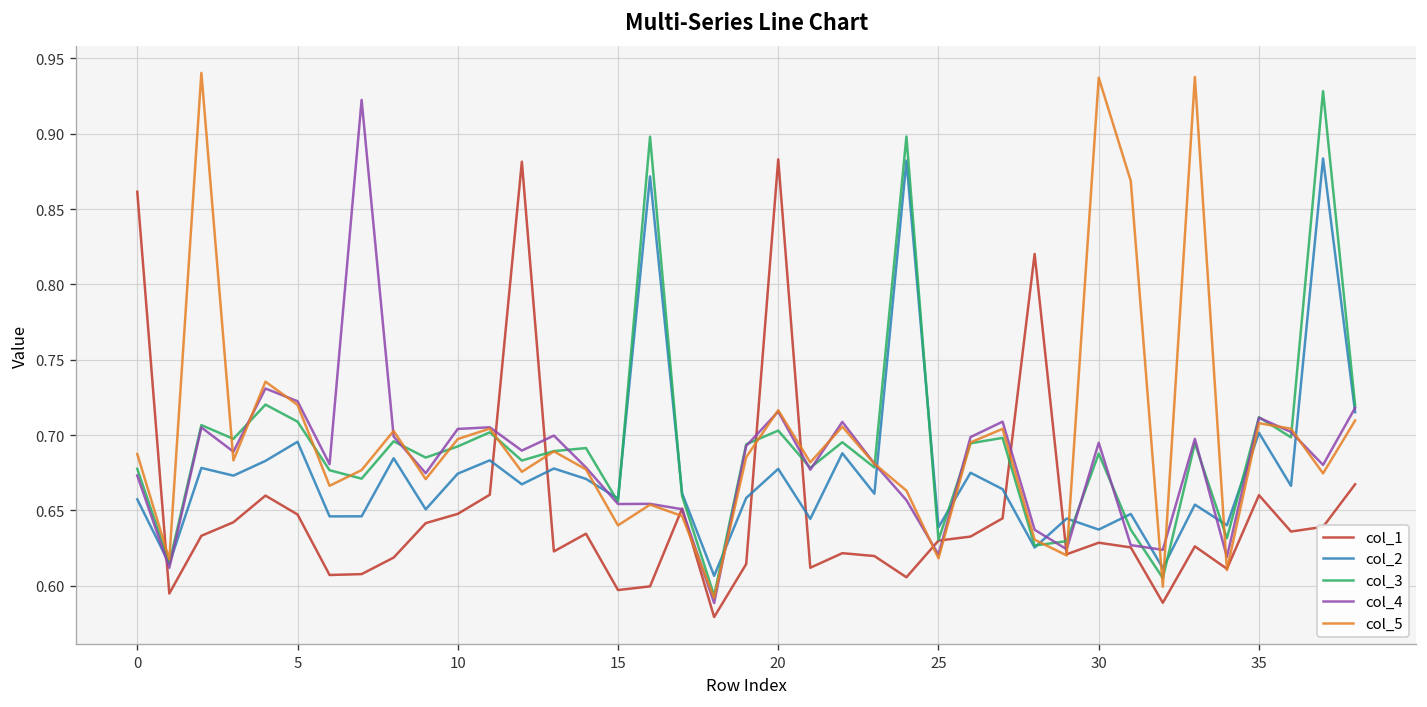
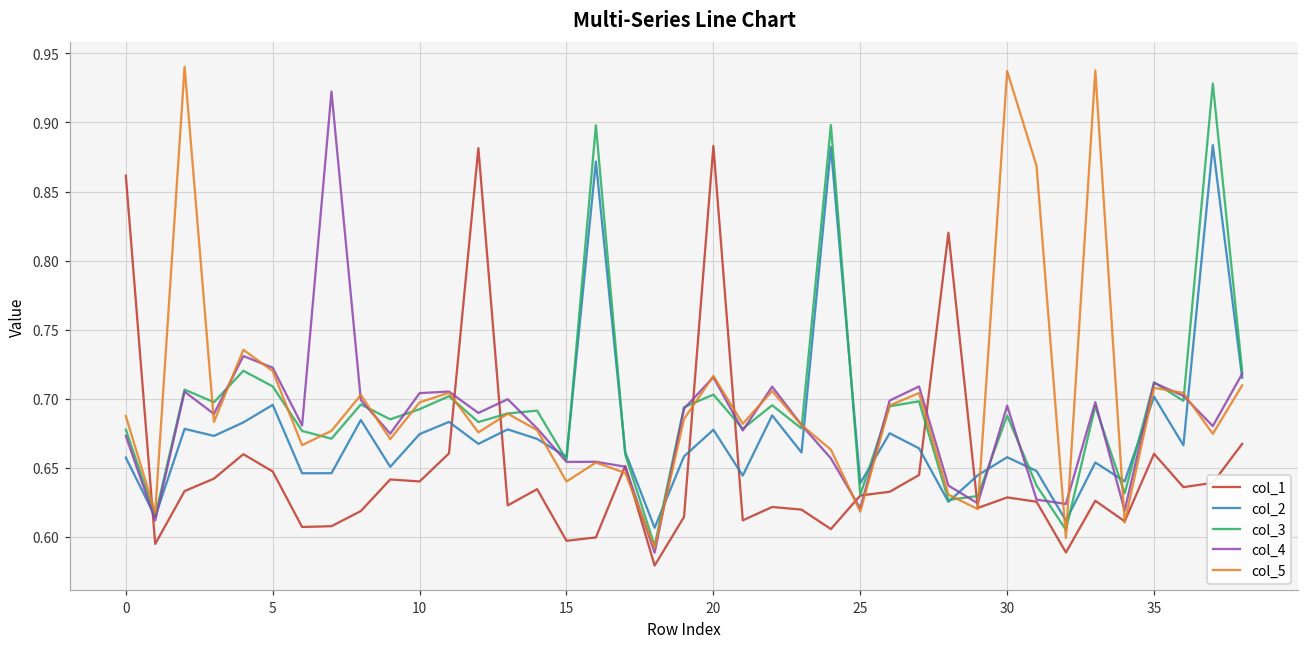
  {
    "col_1": {
      "0": 0.861,
      "5": 0.647,
-     "10": 0.648,
+     "10": 0.640,
      "15": 0.597,
      "20": 0.883,
      "30": 0.629,
      "35": 0.660
    },
    "col_2": {
      "0": 0.657,
      "5": 0.696,
      "10": 0.674,
      "15": 0.658,
      "20": 0.678,
      "25": 0.639,
-     "30": 0.637,
+     "30": 0.658,
      "35": 0.701
    },
    "col_3": {
      "0": 0.678,
      "5": 0.709,
      "10": 0.692,
      "20": 0.703,
      "30": 0.688
    },
    "col_4": {
      "0": 0.673,
      "5": 0.722,
      "10": 0.704,
      "25": 0.621,
      "30": 0.695
    },
    "col_5": {
      "0": 0.687,
      "5": 0.720,
      "10": 0.697,
      "15": 0.640,
      "25": 0.618,
      "30": 0.937,
      "35": 0.708
    }
  }
